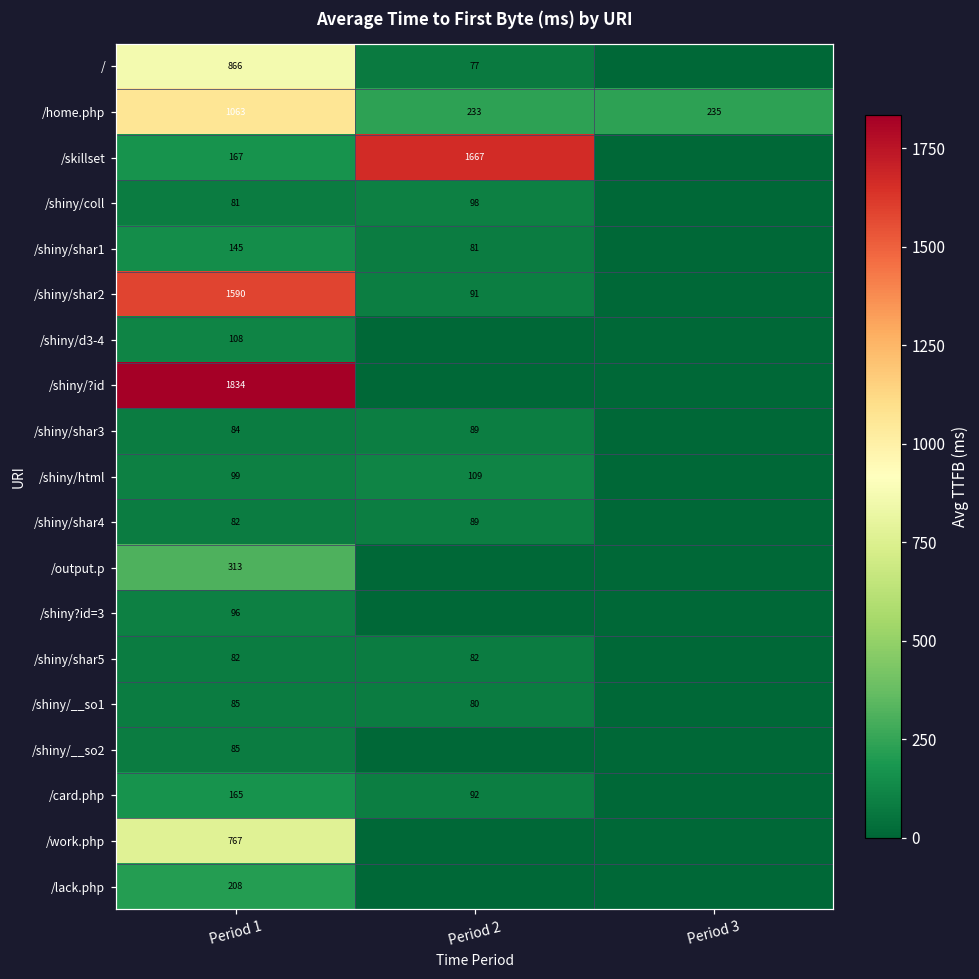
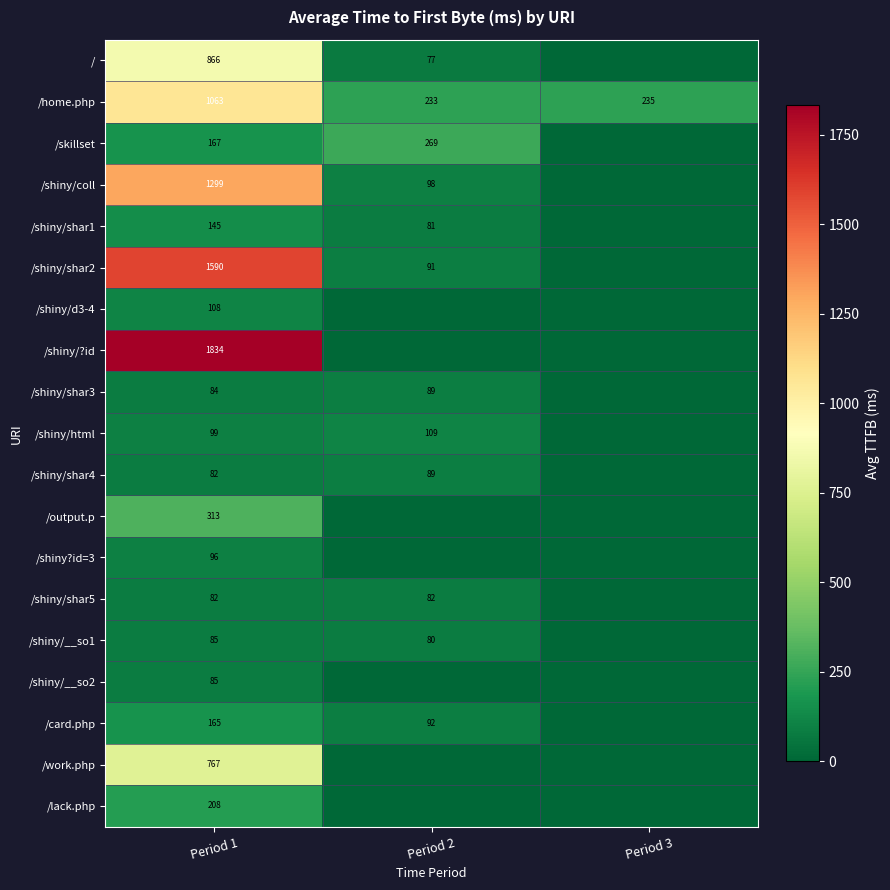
  {
    "/": {
      "Period 1": 866,
      "Period 2": 77
    },
    "/home.php": {
      "Period 1": 1063,
      "Period 2": 233,
      "Period 3": 235
    },
    "/skillset": {
      "Period 1": 167,
-     "Period 2": 1667
+     "Period 2": 269
    },
    "/shiny/coll": {
-     "Period 1": 81,
+     "Period 1": 1299,
      "Period 2": 98
    },
    "/shiny/shar1": {
      "Period 1": 145,
      "Period 2": 81
    },
    "/shiny/shar2": {
      "Period 1": 1590,
      "Period 2": 91
    },
    "/shiny/d3-4": {
      "Period 1": 108
    },
    "/shiny/?id": {
      "Period 1": 1834
    },
    "/shiny/shar3": {
      "Period 1": 84,
      "Period 2": 89
    },
    "/shiny/html": {
      "Period 1": 99,
      "Period 2": 109
    },
    "/shiny/shar4": {
      "Period 1": 82,
      "Period 2": 89
    },
    "/output.p": {
      "Period 1": 313
    },
    "/shiny?id=3": {
      "Period 1": 96
    },
    "/shiny/shar5": {
      "Period 1": 82,
      "Period 2": 82
    },
    "/shiny/__so1": {
      "Period 1": 85,
      "Period 2": 80
    },
    "/shiny/__so2": {
      "Period 1": 85
    },
    "/card.php": {
      "Period 1": 165,
      "Period 2": 92
    },
    "/work.php": {
      "Period 1": 767
    },
    "/lack.php": {
      "Period 1": 208
    }
  }
